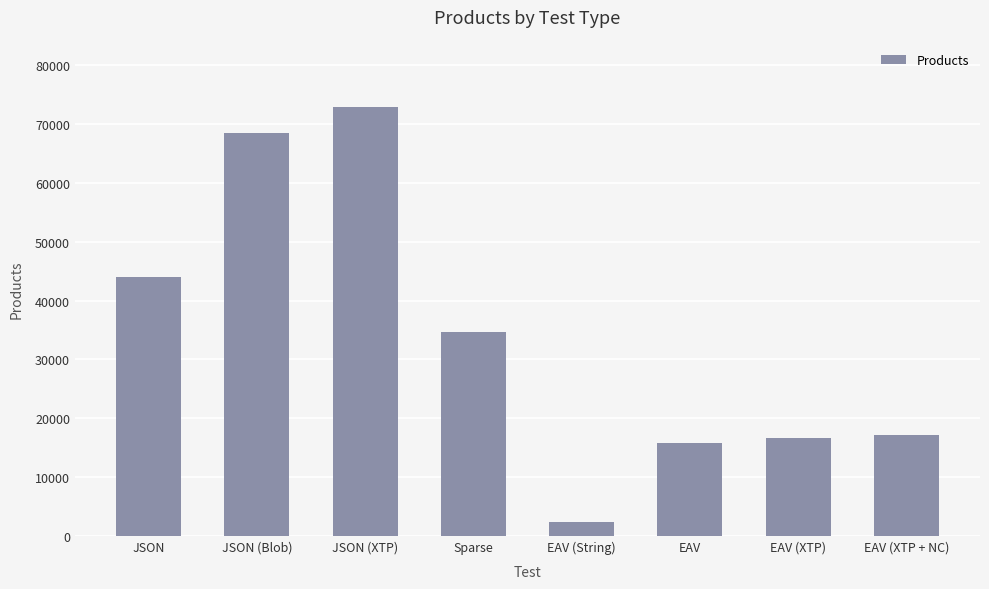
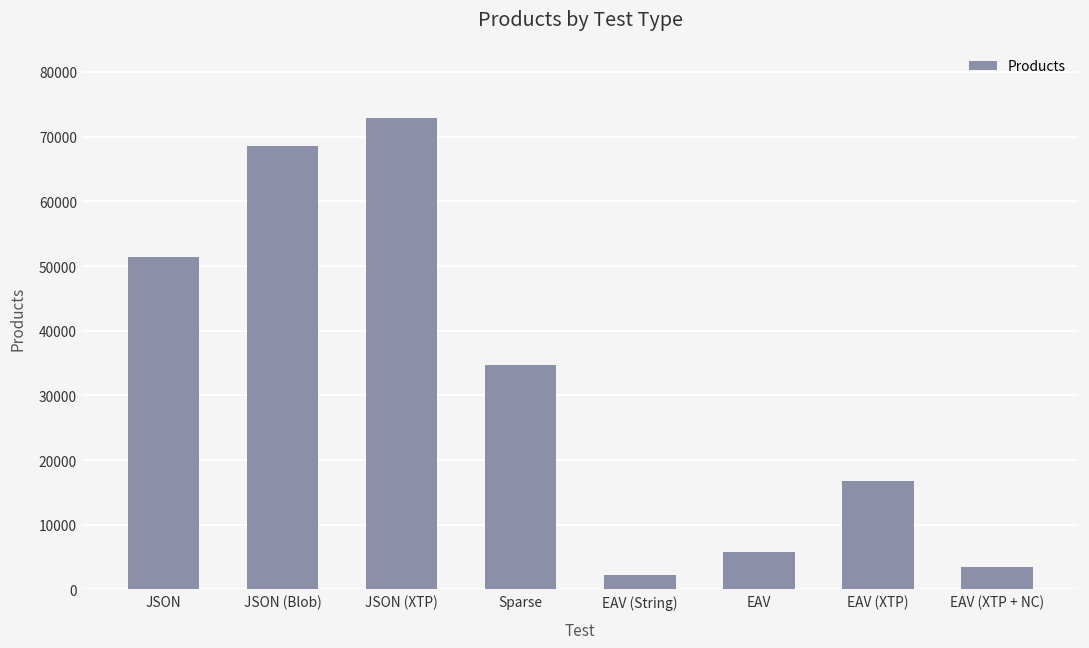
  {
-   "JSON": 44000,
+   "JSON": 51000,
    "JSON (Blob)": 69000,
    "JSON (XTP)": 73000,
    "Sparse": 35000,
    "EAV (String)": 2000,
-   "EAV": 16000,
+   "EAV": 6000,
    "EAV (XTP)": 17000,
-   "EAV (XTP + NC)": 17000
+   "EAV (XTP + NC)": 4000
  }
